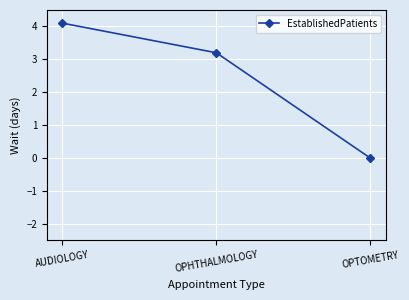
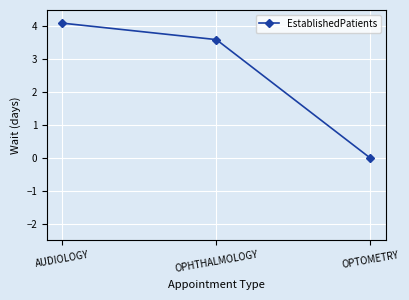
  {
    "AUDIOLOGY": 4.1,
-   "OPHTHALMOLOGY": 3.2,
+   "OPHTHALMOLOGY": 3.6,
    "OPTOMETRY": 0.0
  }
